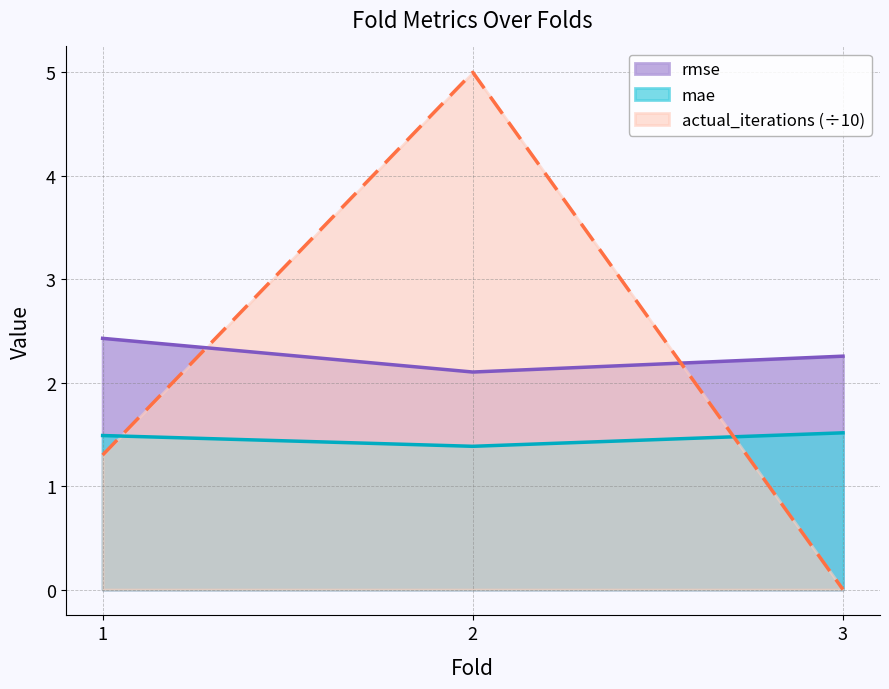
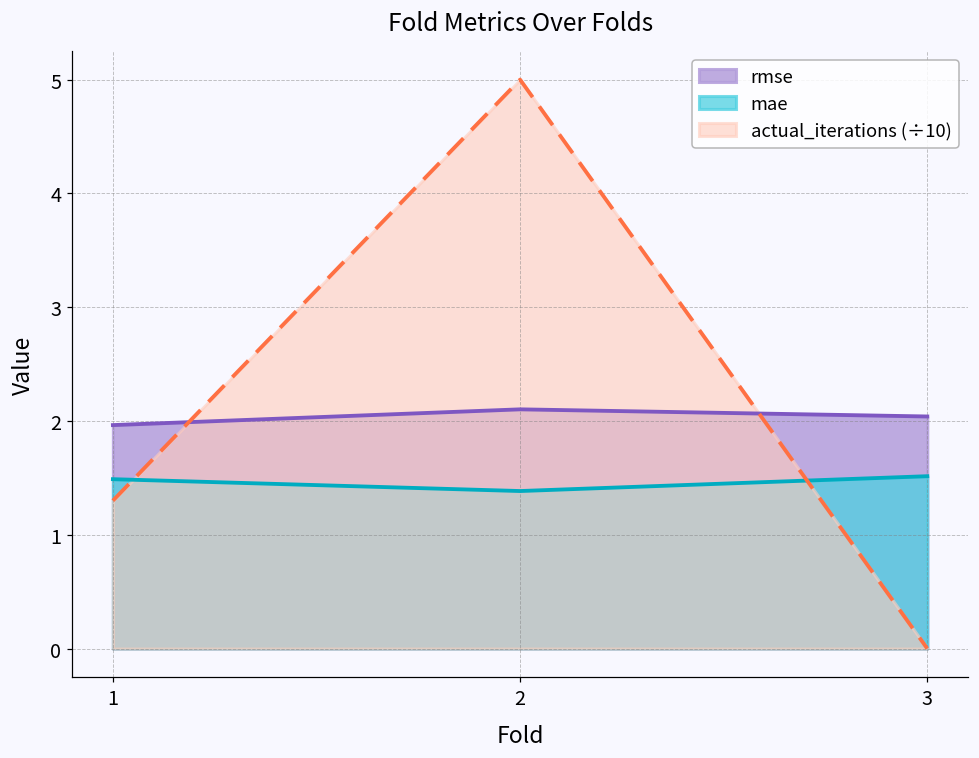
  {
    "rmse": {
-     "1": 2.43,
+     "1": 1.96,
      "2": 2.10,
-     "3": 2.26
+     "3": 2.04
    },
    "mae": {
      "1": 1.49,
      "2": 1.38,
      "3": 1.51
    },
    "actual_iterations (÷10)": {
      "1": 1.30,
      "2": 5.00,
      "3": 0.00
    }
  }
